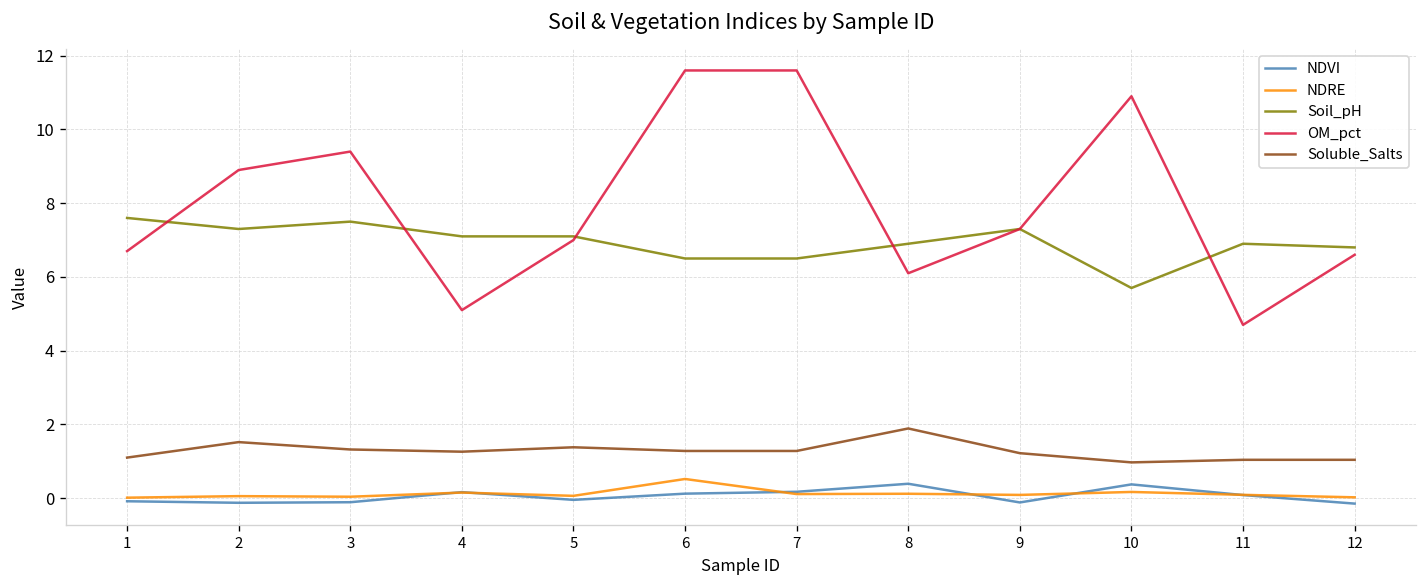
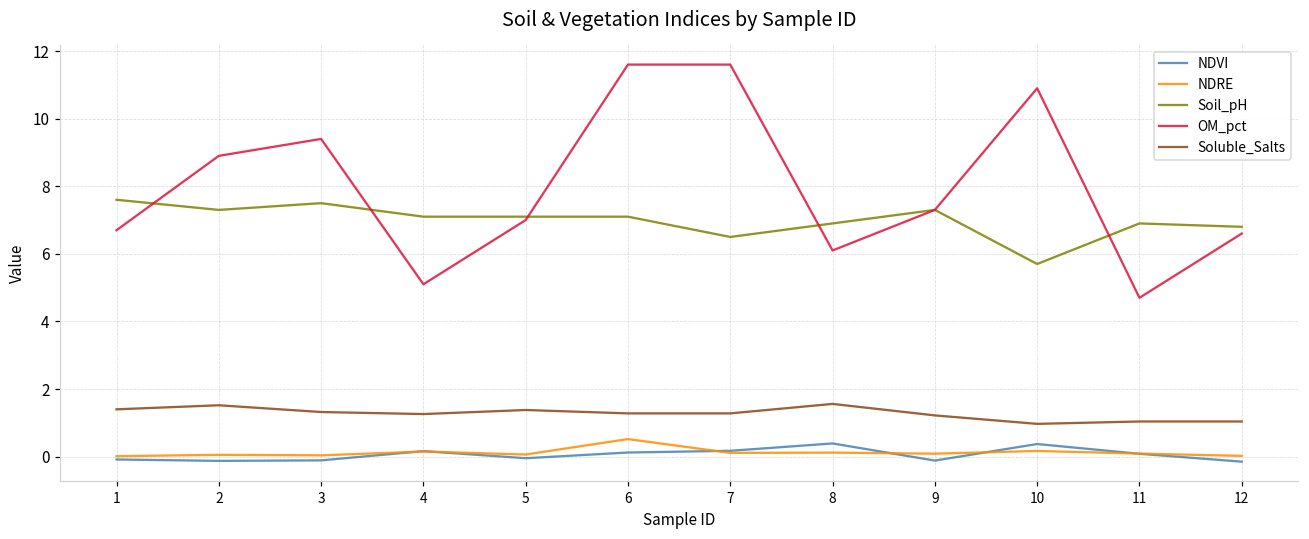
  {
    "NDVI": {
      "1": -0.1,
      "2": -0.1,
      "3": -0.1,
      "5": 0.0,
      "6": 0.1,
      "8": 0.4,
      "9": -0.1,
      "10": 0.4,
      "12": -0.1
    },
    "NDRE": {
      "1": 0.0,
      "2": 0.1,
      "3": 0.0,
      "5": 0.1,
      "6": 0.5,
      "8": 0.1,
      "9": 0.1,
      "10": 0.2,
      "12": 0.0
    },
    "Soil_pH": {
      "1": 7.6,
      "2": 7.3,
      "3": 7.5,
      "4": 7.1,
      "5": 7.1,
-     "6": 6.5,
+     "6": 7.1,
      "7": 6.5,
      "8": 6.9,
      "10": 5.7,
      "11": 6.9,
      "12": 6.8
    },
    "OM_pct": {
      "1": 6.7,
      "2": 8.9,
      "3": 9.4,
      "4": 5.1,
      "5": 7.0,
      "6": 11.6,
      "7": 11.6,
      "8": 6.1,
      "10": 10.9,
      "11": 4.7,
      "12": 6.6
    },
    "Soluble_Salts": {
-     "1": 1.1,
+     "1": 1.4,
      "2": 1.5,
      "3": 1.3,
      "4": 1.3,
      "5": 1.4,
      "6": 1.3,
      "7": 1.3,
-     "8": 1.9,
+     "8": 1.6,
      "9": 1.2,
      "10": 1.0,
      "11": 1.0,
      "12": 1.0
    }
  }
